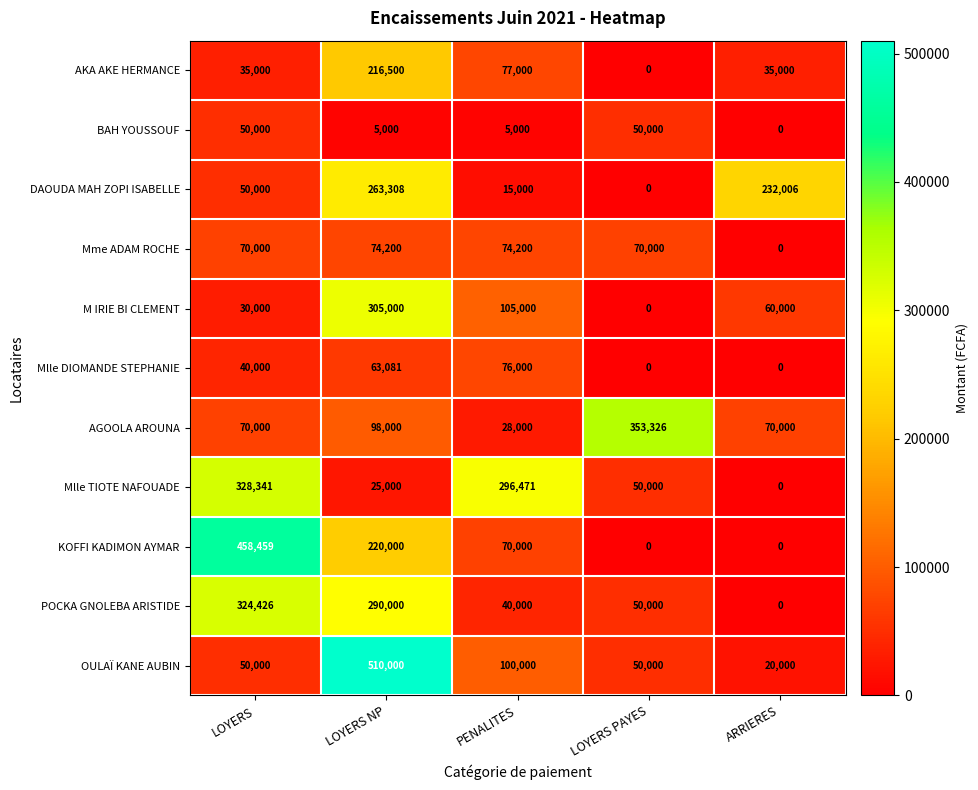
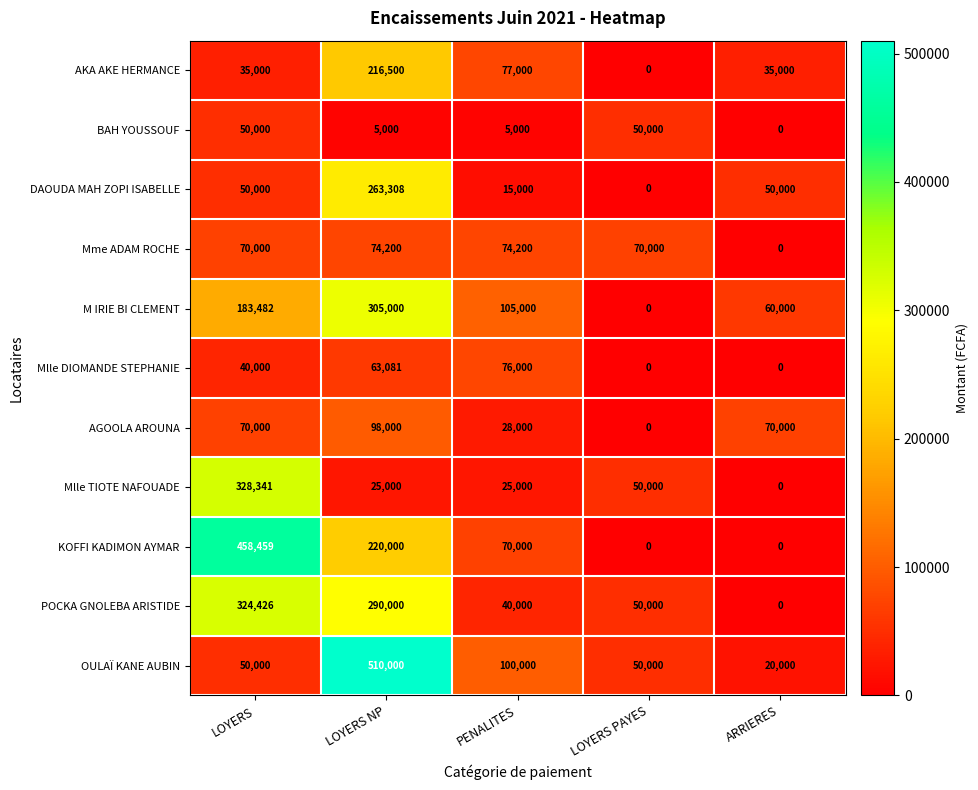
  {
    "AKA AKE HERMANCE": {
      "LOYERS": "35,000",
      "LOYERS NP": "216,500",
      "PENALITES": "77,000",
      "LOYERS PAYES": "0",
      "ARRIERES": "35,000"
    },
    "BAH YOUSSOUF": {
      "LOYERS": "50,000",
      "LOYERS NP": "5,000",
      "PENALITES": "5,000",
      "LOYERS PAYES": "50,000",
      "ARRIERES": "0"
    },
    "DAOUDA MAH ZOPI ISABELLE": {
      "LOYERS": "50,000",
      "LOYERS NP": "263,308",
      "PENALITES": "15,000",
      "LOYERS PAYES": "0",
-     "ARRIERES": "232,006"
+     "ARRIERES": "50,000"
    },
    "Mme ADAM ROCHE": {
      "LOYERS": "70,000",
      "LOYERS NP": "74,200",
      "PENALITES": "74,200",
      "LOYERS PAYES": "70,000",
      "ARRIERES": "0"
    },
    "M IRIE BI CLEMENT": {
-     "LOYERS": "30,000",
+     "LOYERS": "183,482",
      "LOYERS NP": "305,000",
      "PENALITES": "105,000",
      "LOYERS PAYES": "0",
      "ARRIERES": "60,000"
    },
    "Mlle DIOMANDE STEPHANIE": {
      "LOYERS": "40,000",
      "LOYERS NP": "63,081",
      "PENALITES": "76,000",
      "LOYERS PAYES": "0",
      "ARRIERES": "0"
    },
    "AGOOLA AROUNA": {
      "LOYERS": "70,000",
      "LOYERS NP": "98,000",
      "PENALITES": "28,000",
-     "LOYERS PAYES": "353,326",
+     "LOYERS PAYES": "0",
      "ARRIERES": "70,000"
    },
    "Mlle TIOTE NAFOUADE": {
      "LOYERS": "328,341",
      "LOYERS NP": "25,000",
-     "PENALITES": "296,471",
+     "PENALITES": "25,000",
      "LOYERS PAYES": "50,000",
      "ARRIERES": "0"
    },
    "KOFFI KADIMON AYMAR": {
      "LOYERS": "458,459",
      "LOYERS NP": "220,000",
      "PENALITES": "70,000",
      "LOYERS PAYES": "0",
      "ARRIERES": "0"
    },
    "POCKA GNOLEBA ARISTIDE": {
      "LOYERS": "324,426",
      "LOYERS NP": "290,000",
      "PENALITES": "40,000",
      "LOYERS PAYES": "50,000",
      "ARRIERES": "0"
    },
    "OULAÏ KANE AUBIN": {
      "LOYERS": "50,000",
      "LOYERS NP": "510,000",
      "PENALITES": "100,000",
      "LOYERS PAYES": "50,000",
      "ARRIERES": "20,000"
    }
  }
